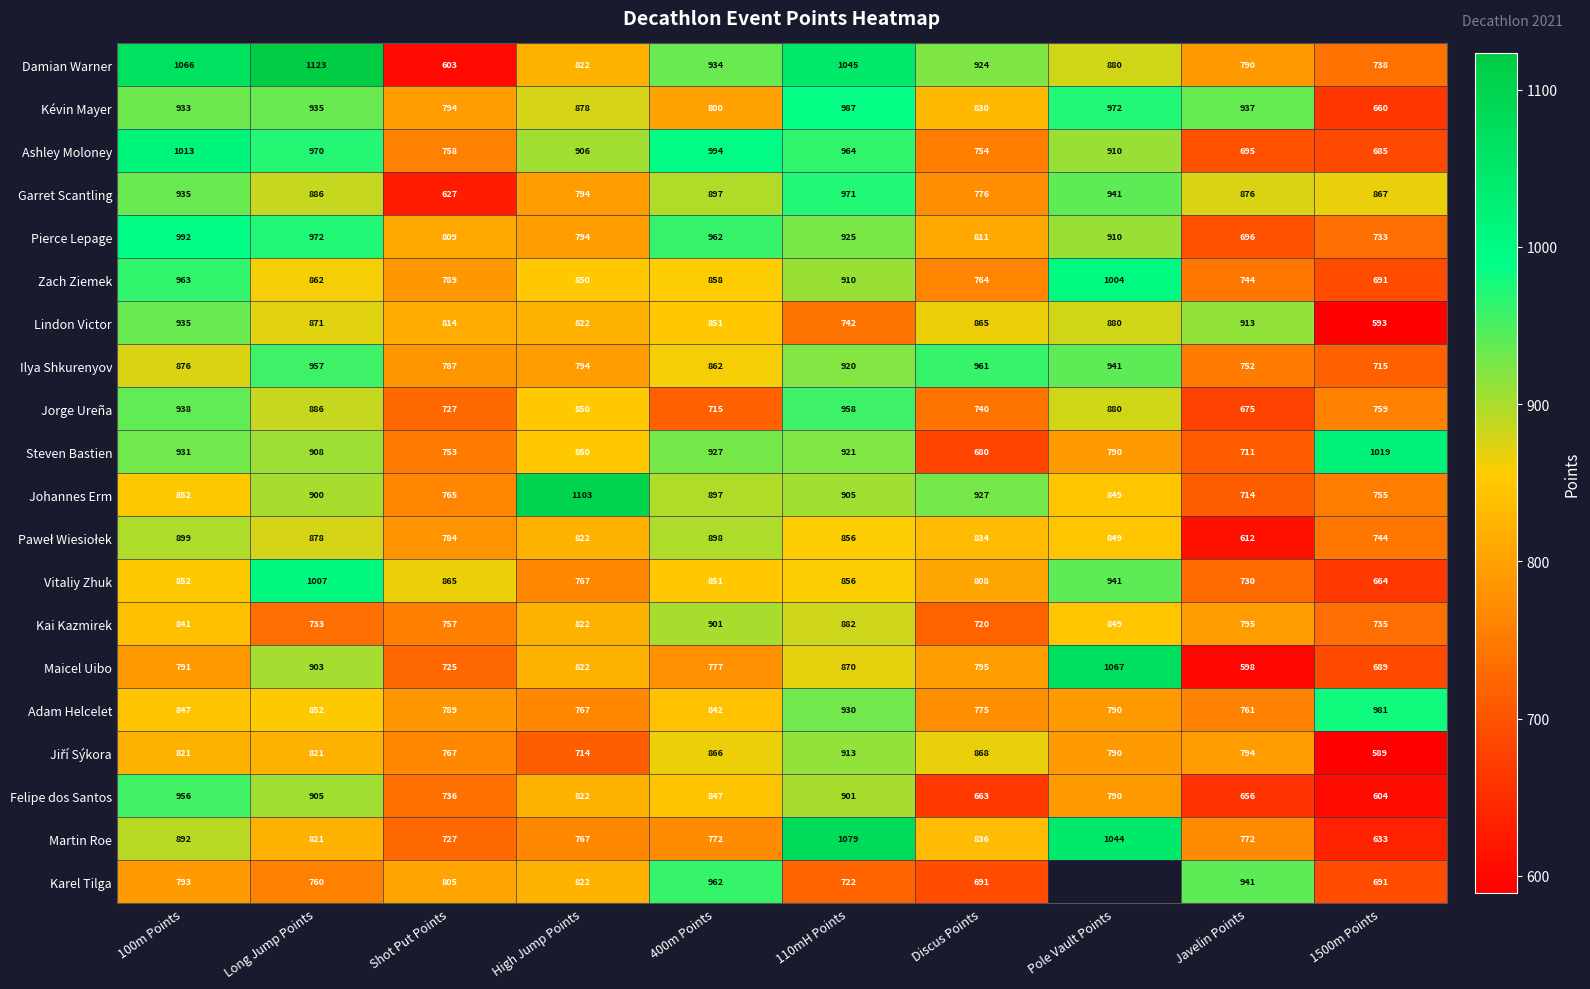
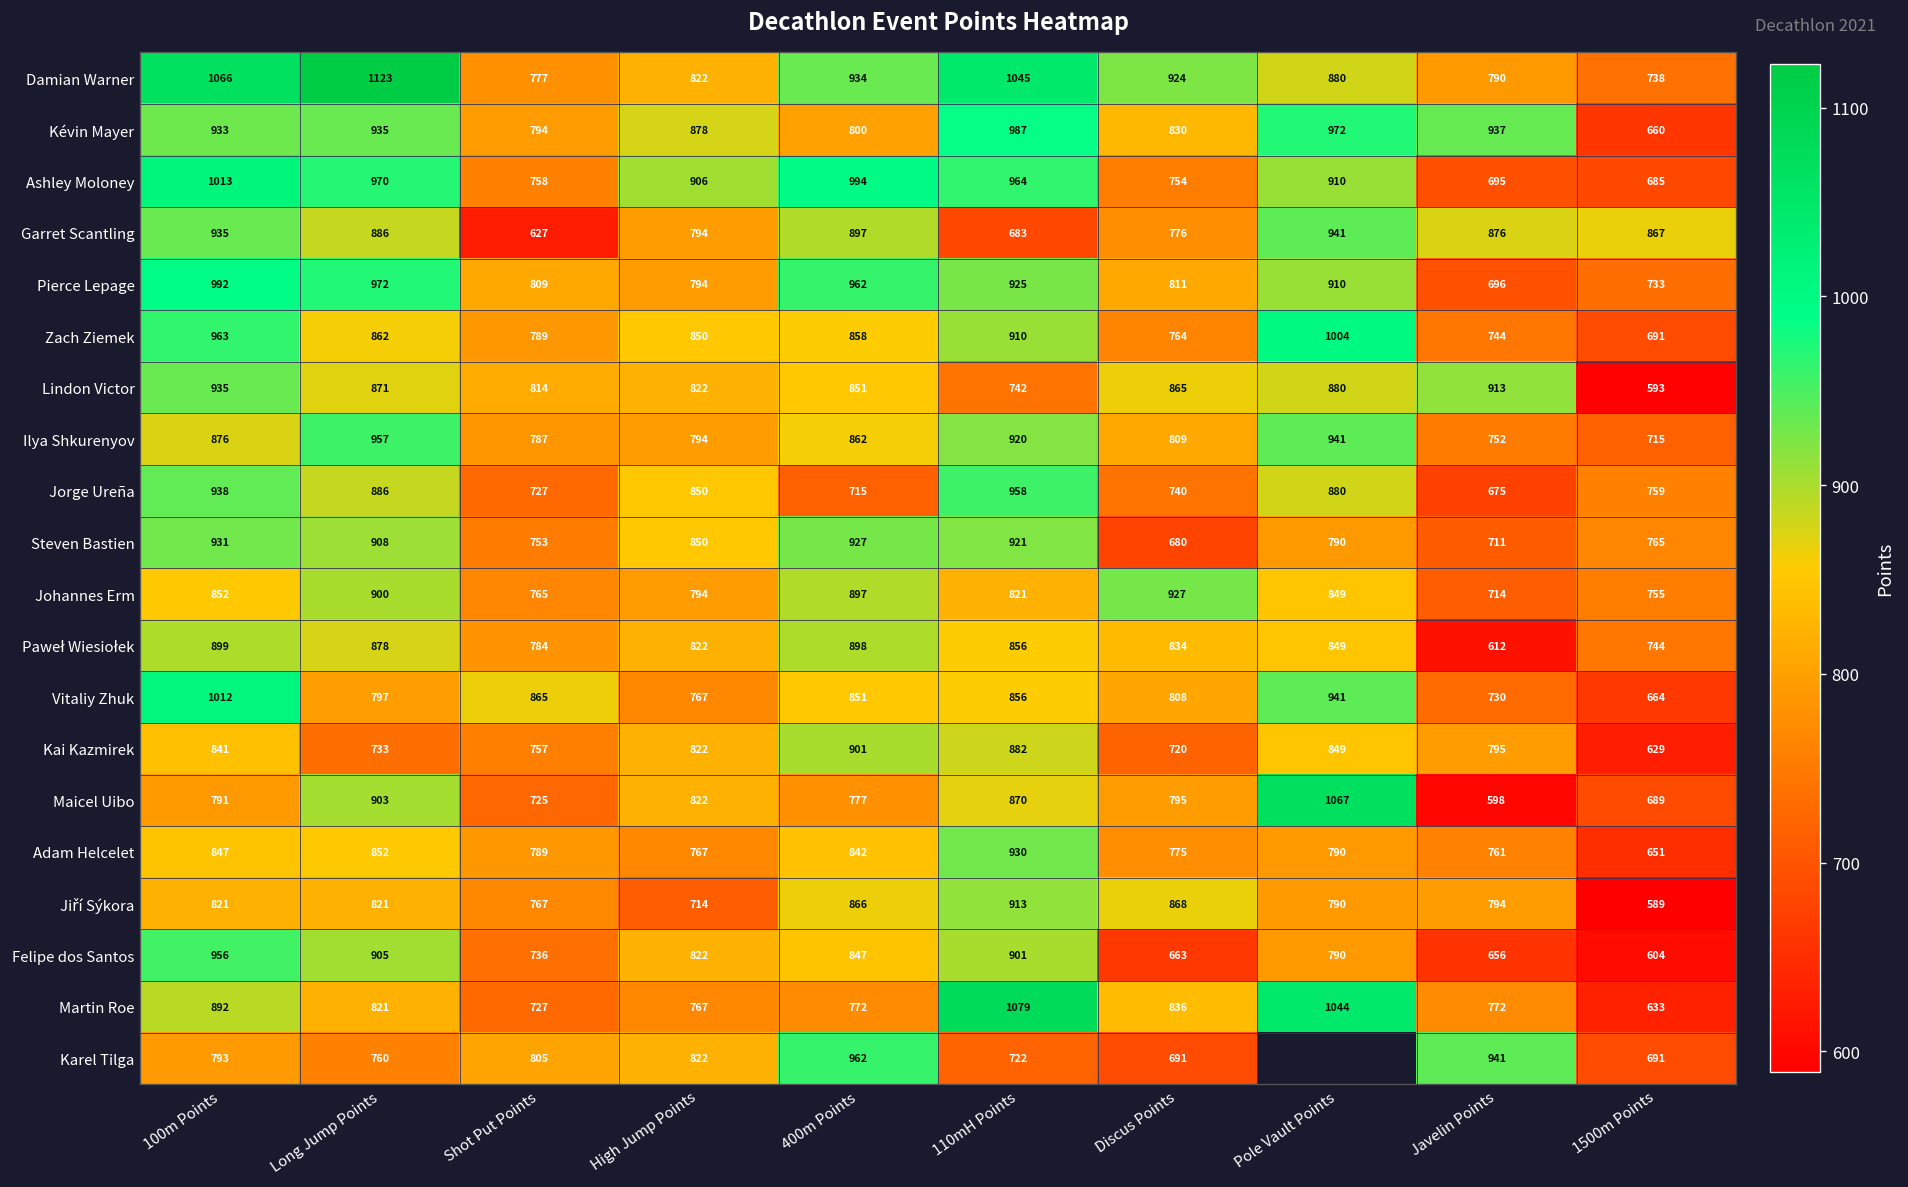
  {
    "Damian Warner": {
      "100m Points": 1066,
      "Long Jump Points": 1123,
-     "Shot Put Points": 603,
+     "Shot Put Points": 777,
      "High Jump Points": 822,
      "400m Points": 934,
      "110mH Points": 1045,
      "Discus Points": 924,
      "Pole Vault Points": 880,
      "Javelin Points": 790,
      "1500m Points": 738
    },
    "Kévin Mayer": {
      "100m Points": 933,
      "Long Jump Points": 935,
      "Shot Put Points": 794,
      "High Jump Points": 878,
      "400m Points": 800,
      "110mH Points": 987,
      "Discus Points": 830,
      "Pole Vault Points": 972,
      "Javelin Points": 937,
      "1500m Points": 660
    },
    "Ashley Moloney": {
      "100m Points": 1013,
      "Long Jump Points": 970,
      "Shot Put Points": 758,
      "High Jump Points": 906,
      "400m Points": 994,
      "110mH Points": 964,
      "Discus Points": 754,
      "Pole Vault Points": 910,
      "Javelin Points": 695,
      "1500m Points": 685
    },
    "Garret Scantling": {
      "100m Points": 935,
      "Long Jump Points": 886,
      "Shot Put Points": 627,
      "High Jump Points": 794,
      "400m Points": 897,
-     "110mH Points": 971,
+     "110mH Points": 683,
      "Discus Points": 776,
      "Pole Vault Points": 941,
      "Javelin Points": 876,
      "1500m Points": 867
    },
    "Pierce Lepage": {
      "100m Points": 992,
      "Long Jump Points": 972,
      "Shot Put Points": 809,
      "High Jump Points": 794,
      "400m Points": 962,
      "110mH Points": 925,
      "Discus Points": 811,
      "Pole Vault Points": 910,
      "Javelin Points": 696,
      "1500m Points": 733
    },
    "Zach Ziemek": {
      "100m Points": 963,
      "Long Jump Points": 862,
      "Shot Put Points": 789,
      "High Jump Points": 850,
      "400m Points": 858,
      "110mH Points": 910,
      "Discus Points": 764,
      "Pole Vault Points": 1004,
      "Javelin Points": 744,
      "1500m Points": 691
    },
    "Lindon Victor": {
      "100m Points": 935,
      "Long Jump Points": 871,
      "Shot Put Points": 814,
      "High Jump Points": 822,
      "400m Points": 851,
      "110mH Points": 742,
      "Discus Points": 865,
      "Pole Vault Points": 880,
      "Javelin Points": 913,
      "1500m Points": 593
    },
    "Ilya Shkurenyov": {
      "100m Points": 876,
      "Long Jump Points": 957,
      "Shot Put Points": 787,
      "High Jump Points": 794,
      "400m Points": 862,
      "110mH Points": 920,
-     "Discus Points": 961,
+     "Discus Points": 809,
      "Pole Vault Points": 941,
      "Javelin Points": 752,
      "1500m Points": 715
    },
    "Jorge Ureña": {
      "100m Points": 938,
      "Long Jump Points": 886,
      "Shot Put Points": 727,
      "High Jump Points": 850,
      "400m Points": 715,
      "110mH Points": 958,
      "Discus Points": 740,
      "Pole Vault Points": 880,
      "Javelin Points": 675,
      "1500m Points": 759
    },
    "Steven Bastien": {
      "100m Points": 931,
      "Long Jump Points": 908,
      "Shot Put Points": 753,
      "High Jump Points": 850,
      "400m Points": 927,
      "110mH Points": 921,
      "Discus Points": 680,
      "Pole Vault Points": 790,
      "Javelin Points": 711,
-     "1500m Points": 1019
+     "1500m Points": 765
    },
    "Johannes Erm": {
      "100m Points": 852,
      "Long Jump Points": 900,
      "Shot Put Points": 765,
-     "High Jump Points": 1103,
+     "High Jump Points": 794,
      "400m Points": 897,
-     "110mH Points": 905,
+     "110mH Points": 821,
      "Discus Points": 927,
      "Pole Vault Points": 849,
      "Javelin Points": 714,
      "1500m Points": 755
    },
    "Paweł Wiesiołek": {
      "100m Points": 899,
      "Long Jump Points": 878,
      "Shot Put Points": 784,
      "High Jump Points": 822,
      "400m Points": 898,
      "110mH Points": 856,
      "Discus Points": 834,
      "Pole Vault Points": 849,
      "Javelin Points": 612,
      "1500m Points": 744
    },
    "Vitaliy Zhuk": {
-     "100m Points": 852,
-     "Long Jump Points": 1007,
+     "100m Points": 1012,
+     "Long Jump Points": 797,
      "Shot Put Points": 865,
      "High Jump Points": 767,
      "400m Points": 851,
      "110mH Points": 856,
      "Discus Points": 808,
      "Pole Vault Points": 941,
      "Javelin Points": 730,
      "1500m Points": 664
    },
    "Kai Kazmirek": {
      "100m Points": 841,
      "Long Jump Points": 733,
      "Shot Put Points": 757,
      "High Jump Points": 822,
      "400m Points": 901,
      "110mH Points": 882,
      "Discus Points": 720,
      "Pole Vault Points": 849,
      "Javelin Points": 795,
-     "1500m Points": 735
+     "1500m Points": 629
    },
    "Maicel Uibo": {
      "100m Points": 791,
      "Long Jump Points": 903,
      "Shot Put Points": 725,
      "High Jump Points": 822,
      "400m Points": 777,
      "110mH Points": 870,
      "Discus Points": 795,
      "Pole Vault Points": 1067,
      "Javelin Points": 598,
      "1500m Points": 689
    },
    "Adam Helcelet": {
      "100m Points": 847,
      "Long Jump Points": 852,
      "Shot Put Points": 789,
      "High Jump Points": 767,
      "400m Points": 842,
      "110mH Points": 930,
      "Discus Points": 775,
      "Pole Vault Points": 790,
      "Javelin Points": 761,
-     "1500m Points": 981
+     "1500m Points": 651
    },
    "Jiří Sýkora": {
      "100m Points": 821,
      "Long Jump Points": 821,
      "Shot Put Points": 767,
      "High Jump Points": 714,
      "400m Points": 866,
      "110mH Points": 913,
      "Discus Points": 868,
      "Pole Vault Points": 790,
      "Javelin Points": 794,
      "1500m Points": 589
    },
    "Felipe dos Santos": {
      "100m Points": 956,
      "Long Jump Points": 905,
      "Shot Put Points": 736,
      "High Jump Points": 822,
      "400m Points": 847,
      "110mH Points": 901,
      "Discus Points": 663,
      "Pole Vault Points": 790,
      "Javelin Points": 656,
      "1500m Points": 604
    },
    "Martin Roe": {
      "100m Points": 892,
      "Long Jump Points": 821,
      "Shot Put Points": 727,
      "High Jump Points": 767,
      "400m Points": 772,
      "110mH Points": 1079,
      "Discus Points": 836,
      "Pole Vault Points": 1044,
      "Javelin Points": 772,
      "1500m Points": 633
    },
    "Karel Tilga": {
      "100m Points": 793,
      "Long Jump Points": 760,
      "Shot Put Points": 805,
      "High Jump Points": 822,
      "400m Points": 962,
      "110mH Points": 722,
      "Discus Points": 691,
      "Javelin Points": 941,
      "1500m Points": 691
    }
  }
